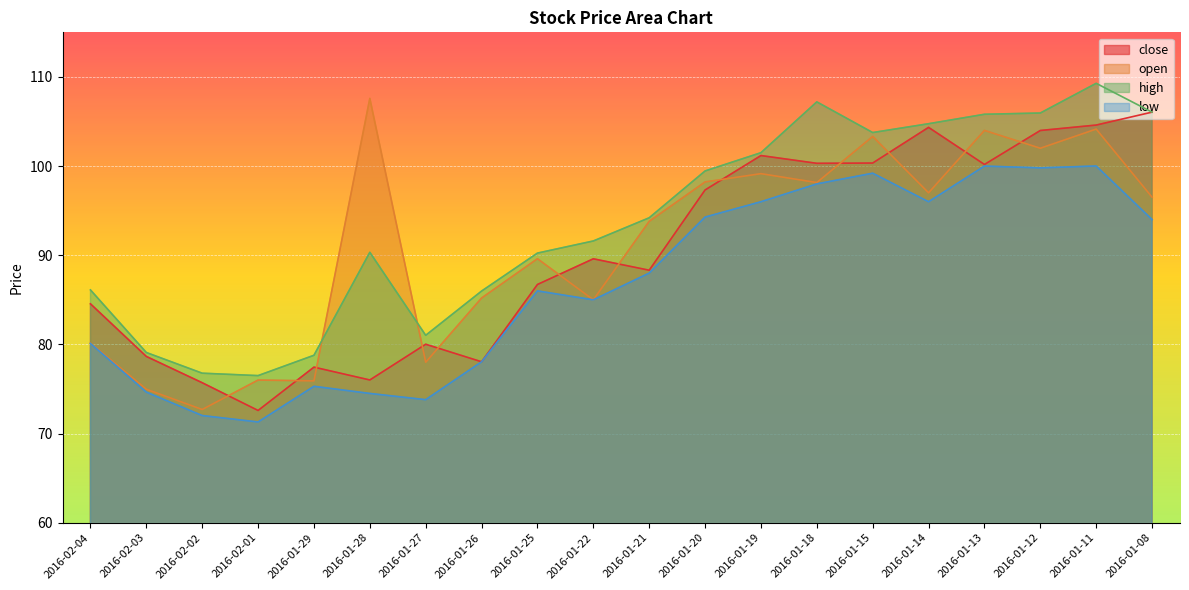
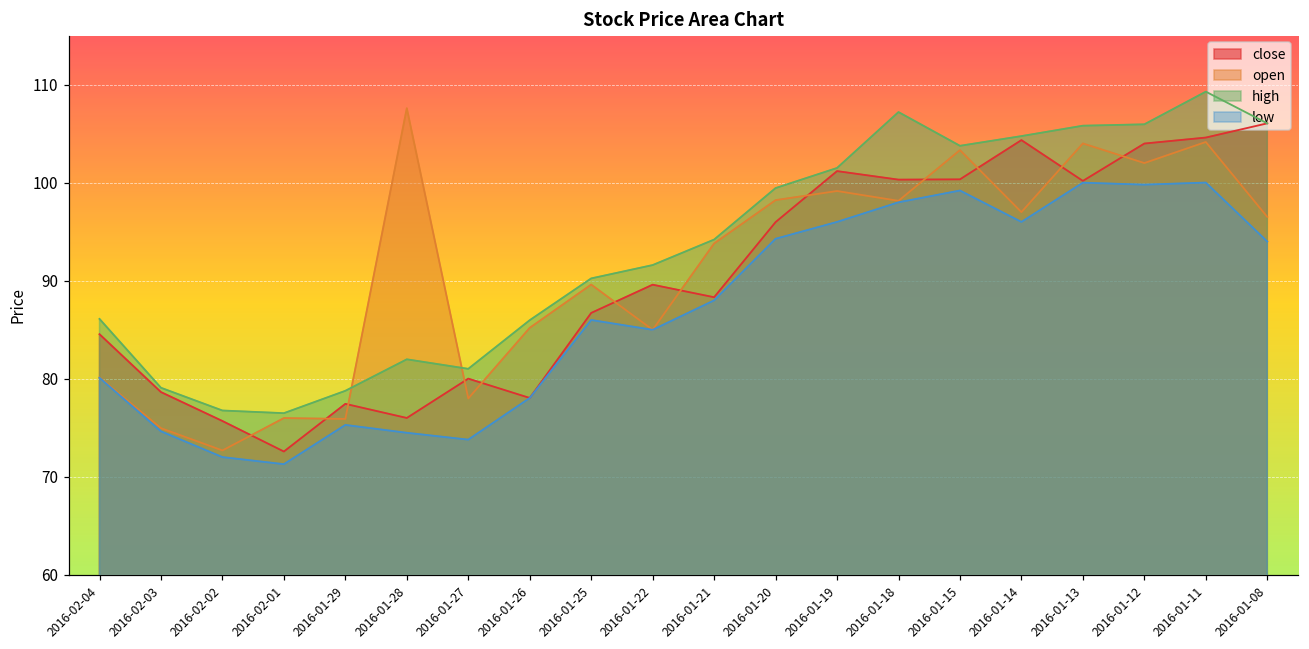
  {
    "close": {
      "2016-02-04": 85,
      "2016-02-03": 79,
      "2016-02-02": 76,
      "2016-02-01": 73,
      "2016-01-29": 77,
      "2016-01-28": 76,
      "2016-01-27": 80,
      "2016-01-25": 87,
      "2016-01-22": 90,
      "2016-01-21": 88,
-     "2016-01-20": 97,
+     "2016-01-20": 96,
      "2016-01-19": 101,
      "2016-01-18": 100,
      "2016-01-15": 100,
      "2016-01-14": 104,
      "2016-01-12": 104,
      "2016-01-11": 105
    },
    "open": {
      "2016-02-03": 75,
      "2016-02-02": 73,
      "2016-02-01": 76,
      "2016-01-29": 76,
      "2016-01-28": 108,
      "2016-01-27": 78,
      "2016-01-26": 85,
      "2016-01-25": 90,
      "2016-01-21": 94,
      "2016-01-20": 98,
      "2016-01-19": 99,
      "2016-01-15": 103,
      "2016-01-14": 97,
      "2016-01-13": 104,
      "2016-01-12": 102,
      "2016-01-11": 104,
      "2016-01-08": 97
    },
    "high": {
      "2016-02-04": 86,
      "2016-02-03": 79,
      "2016-02-02": 77,
      "2016-02-01": 77,
      "2016-01-29": 79,
-     "2016-01-28": 90,
+     "2016-01-28": 82,
      "2016-01-27": 81,
      "2016-01-26": 86,
      "2016-01-25": 90,
      "2016-01-22": 92,
      "2016-01-21": 94,
      "2016-01-20": 99,
      "2016-01-19": 102,
      "2016-01-18": 107,
      "2016-01-15": 104,
      "2016-01-14": 105,
      "2016-01-13": 106,
      "2016-01-12": 106,
      "2016-01-11": 109
    },
    "low": {
      "2016-02-03": 75,
      "2016-02-02": 72,
      "2016-02-01": 71,
      "2016-01-29": 75,
      "2016-01-28": 75,
      "2016-01-27": 74,
      "2016-01-25": 86,
      "2016-01-21": 88,
      "2016-01-20": 94,
      "2016-01-19": 96,
      "2016-01-15": 99,
      "2016-01-14": 96,
      "2016-01-12": 100,
      "2016-01-11": 100,
      "2016-01-08": 94
    }
  }
